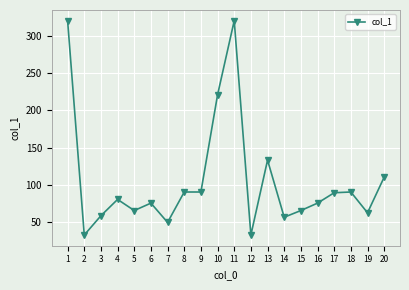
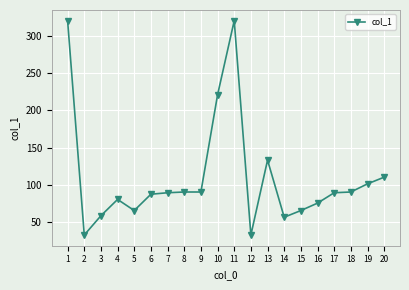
  {
    "1": 320,
    "2": 30,
    "3": 60,
    "4": 80,
    "5": 70,
-   "6": 80,
-   "7": 50,
+   "6": 90,
+   "7": 90,
    "8": 90,
    "9": 90,
    "10": 220,
    "11": 320,
    "12": 30,
    "13": 130,
    "14": 60,
    "15": 70,
    "16": 80,
    "17": 90,
    "18": 90,
-   "19": 60,
+   "19": 100,
    "20": 110
  }
